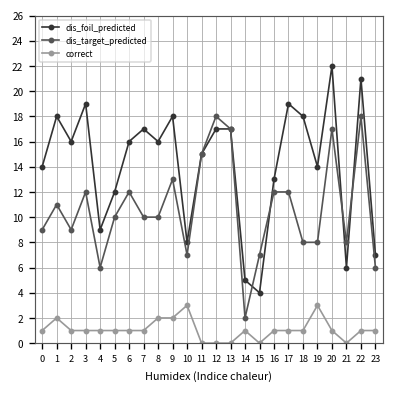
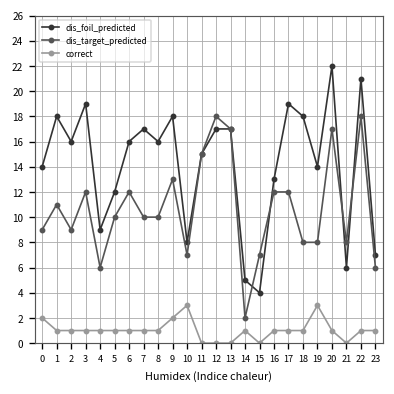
  {
    "correct": {
-     "0": 1,
-     "1": 2,
+     "0": 2,
+     "1": 1,
      "2": 1,
      "3": 1,
      "4": 1,
      "5": 1,
      "6": 1,
      "7": 1,
-     "8": 2,
+     "8": 1,
      "9": 2,
      "10": 3,
      "11": 0,
      "12": 0,
      "13": 0,
      "14": 1,
      "15": 0,
      "16": 1,
      "17": 1,
      "18": 1,
      "19": 3,
      "20": 1,
      "21": 0,
      "22": 1,
      "23": 1
    }
  }
